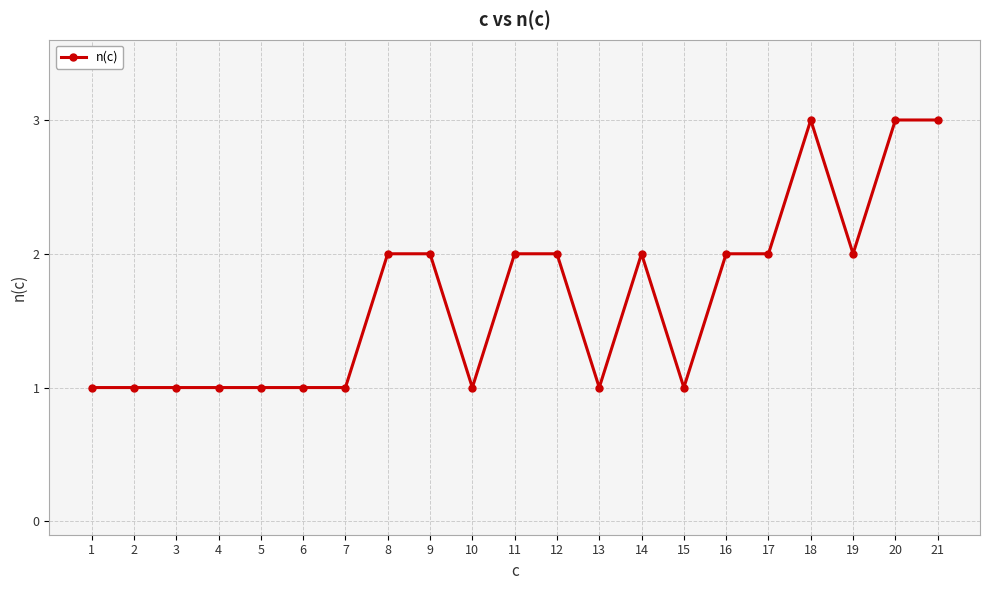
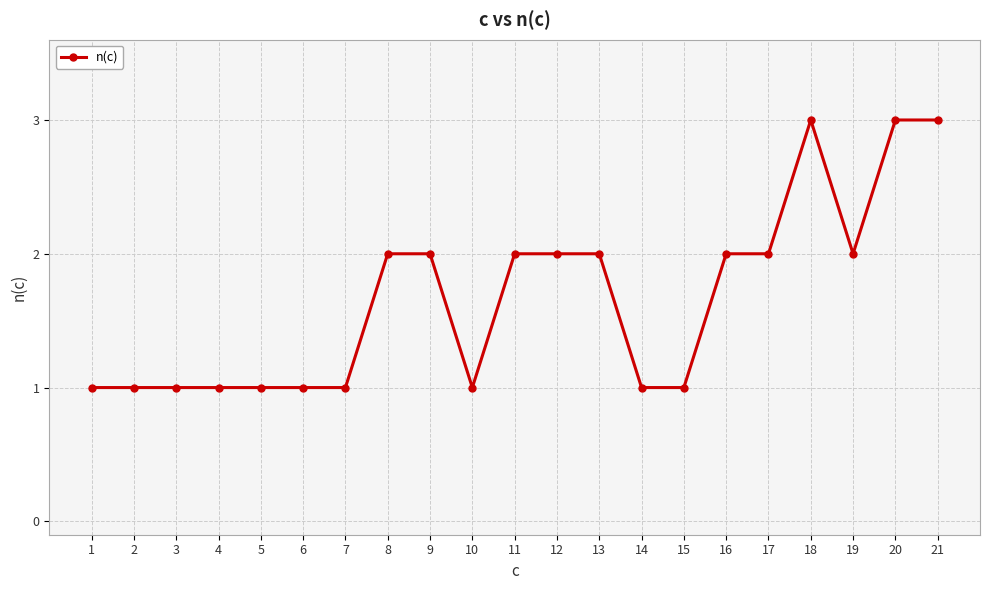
  {
    "1": 1,
    "2": 1,
    "3": 1,
    "4": 1,
    "5": 1,
    "6": 1,
    "7": 1,
    "8": 2,
    "9": 2,
    "10": 1,
    "11": 2,
    "12": 2,
-   "13": 1,
-   "14": 2,
+   "13": 2,
+   "14": 1,
    "15": 1,
    "16": 2,
    "17": 2,
    "18": 3,
    "19": 2,
    "20": 3,
    "21": 3
  }
